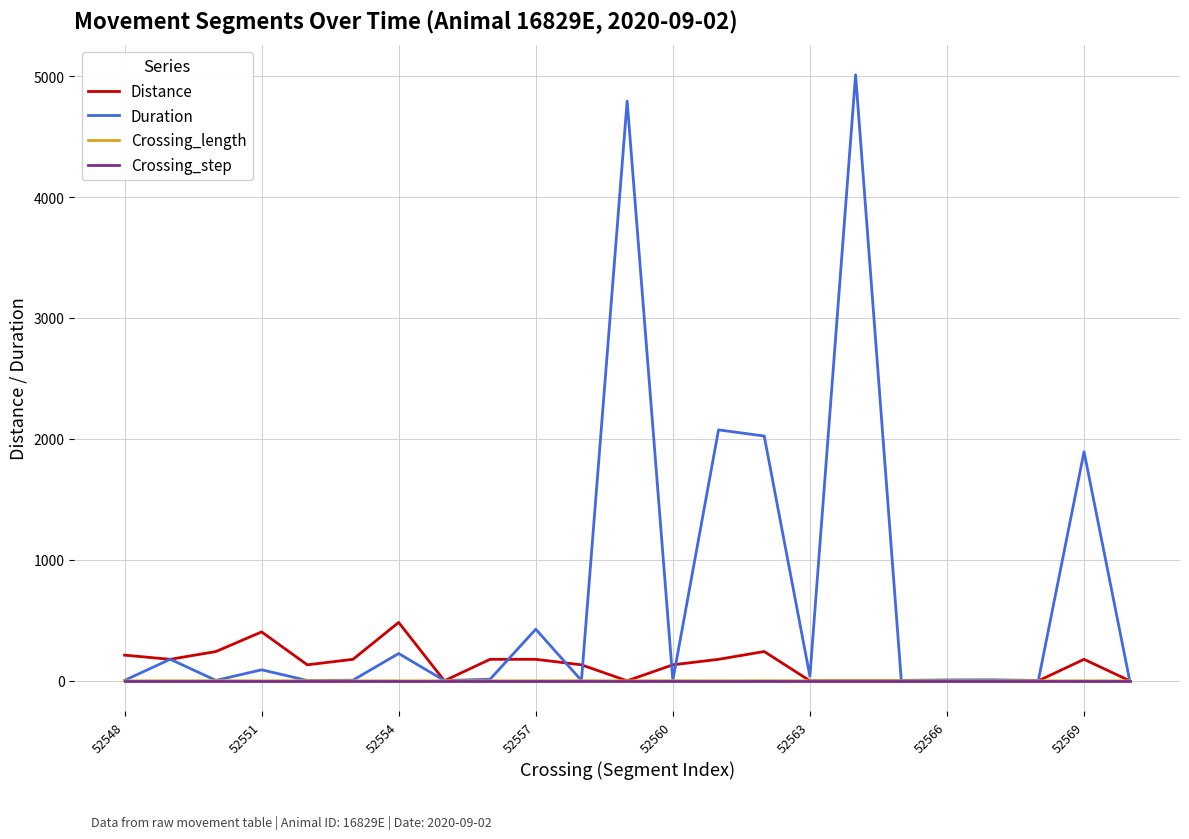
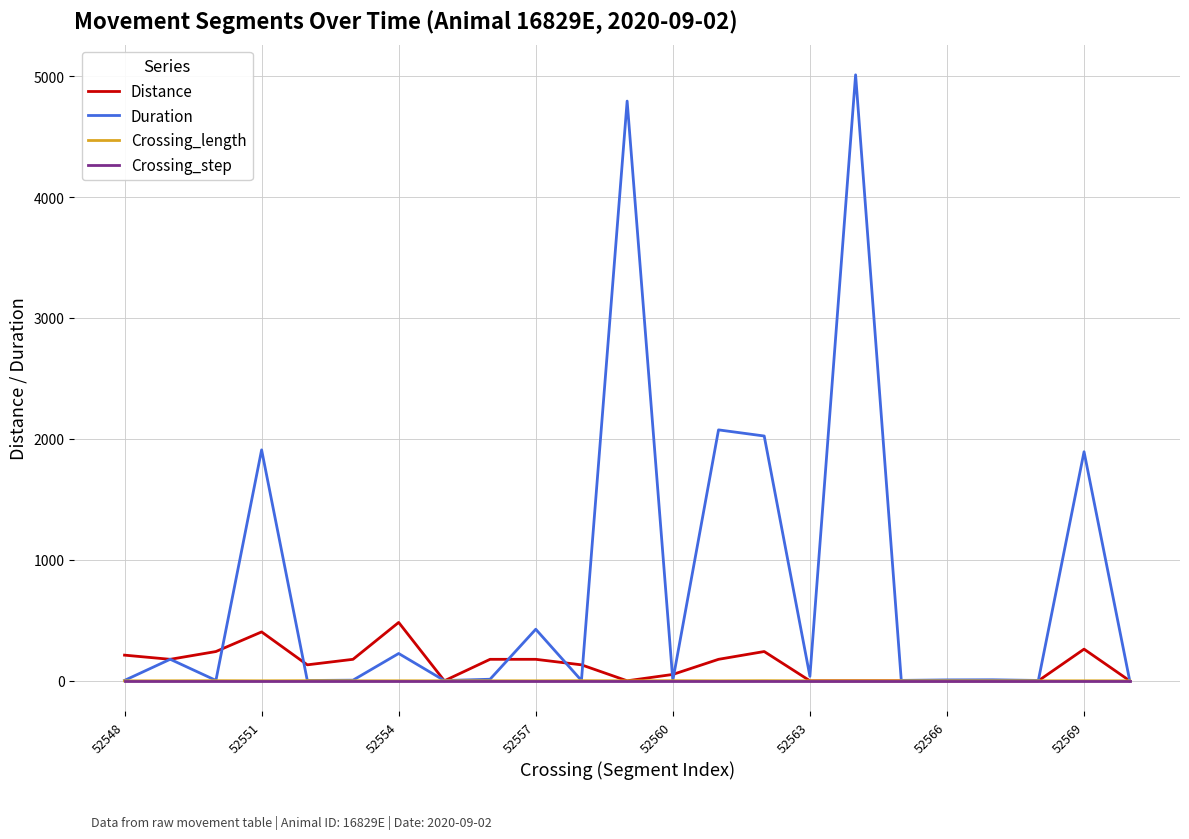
  {
    "Distance": {
      "52548": 210,
      "52551": 400,
      "52554": 480,
      "52557": 180,
-     "52560": 130,
-     "52569": 180
+     "52560": 50,
+     "52569": 260
    },
    "Duration": {
-     "52551": 90,
+     "52551": 1910,
      "52554": 230,
      "52557": 430,
      "52563": 40,
      "52569": 1890
    },
    "Crossing_step": {
      "52551": 0,
      "52554": 0,
      "52557": 0,
      "52569": 0
    }
  }
